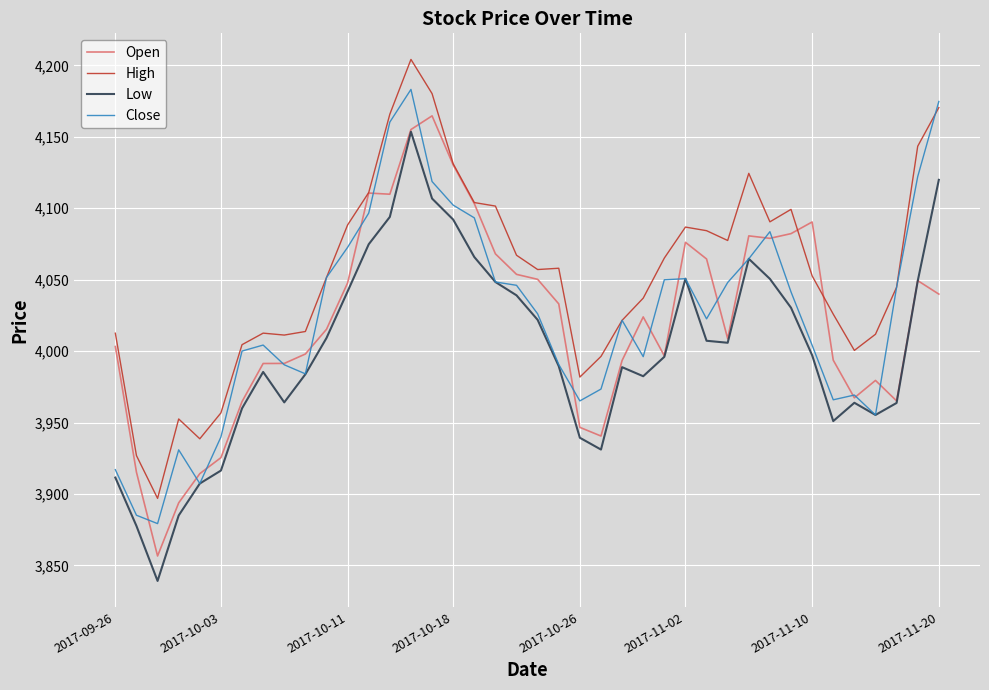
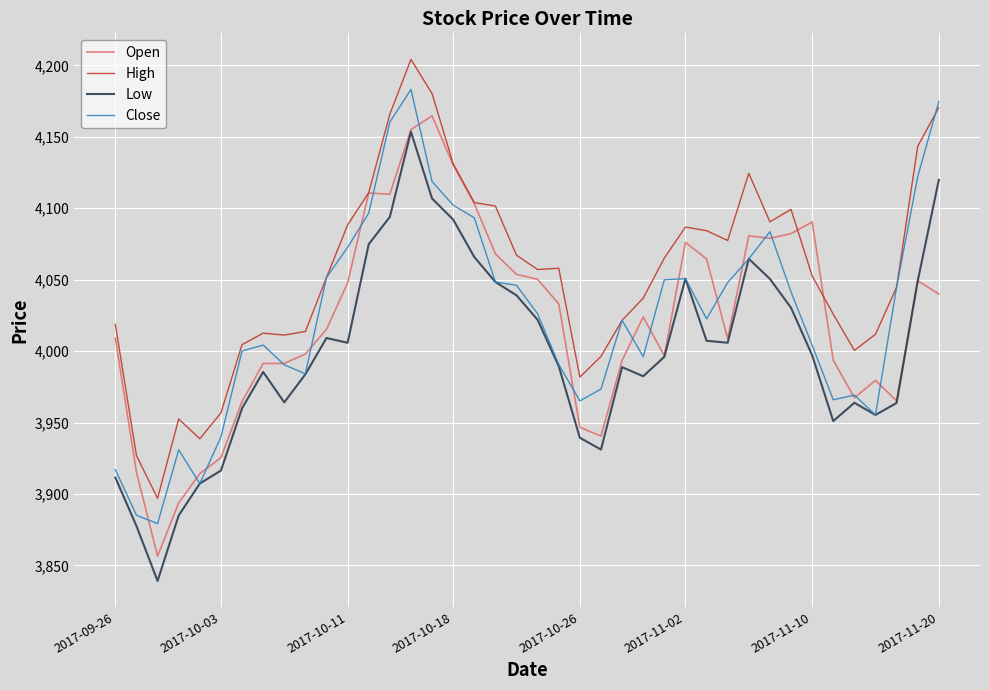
  {
    "Open": {
-     "2017-09-26": "4,003",
+     "2017-09-26": "4,009",
      "2017-10-03": "3,925",
      "2017-10-11": "4,048",
      "2017-10-26": "3,947",
      "2017-11-02": "4,076",
      "2017-11-10": "4,090",
      "2017-11-20": "4,040"
    },
    "High": {
-     "2017-09-26": "4,013",
+     "2017-09-26": "4,019",
      "2017-10-03": "3,957",
      "2017-10-11": "4,088",
      "2017-10-26": "3,982",
      "2017-11-02": "4,087",
      "2017-11-10": "4,053",
      "2017-11-20": "4,170"
    },
    "Low": {
      "2017-09-26": "3,911",
      "2017-10-03": "3,916",
-     "2017-10-11": "4,042",
+     "2017-10-11": "4,006",
      "2017-10-18": "4,092",
      "2017-10-26": "3,939",
      "2017-11-10": "3,997",
      "2017-11-20": "4,120"
    },
    "Close": {
      "2017-09-26": "3,917",
      "2017-10-03": "3,940",
      "2017-10-11": "4,073",
      "2017-10-18": "4,102",
      "2017-10-26": "3,965",
      "2017-11-10": "4,004",
      "2017-11-20": "4,175"
    }
  }
